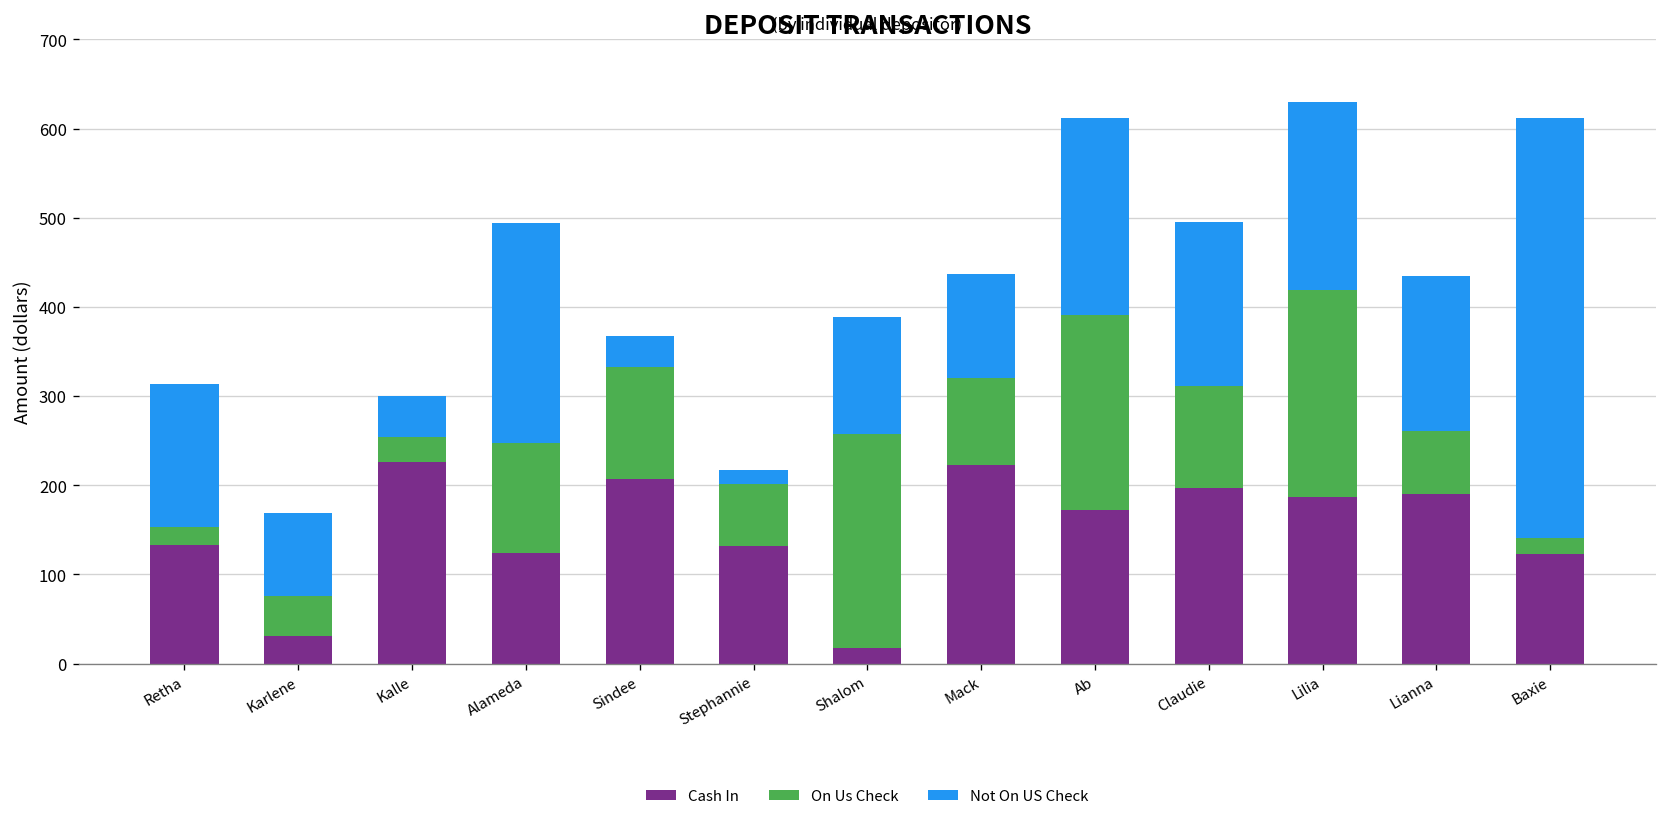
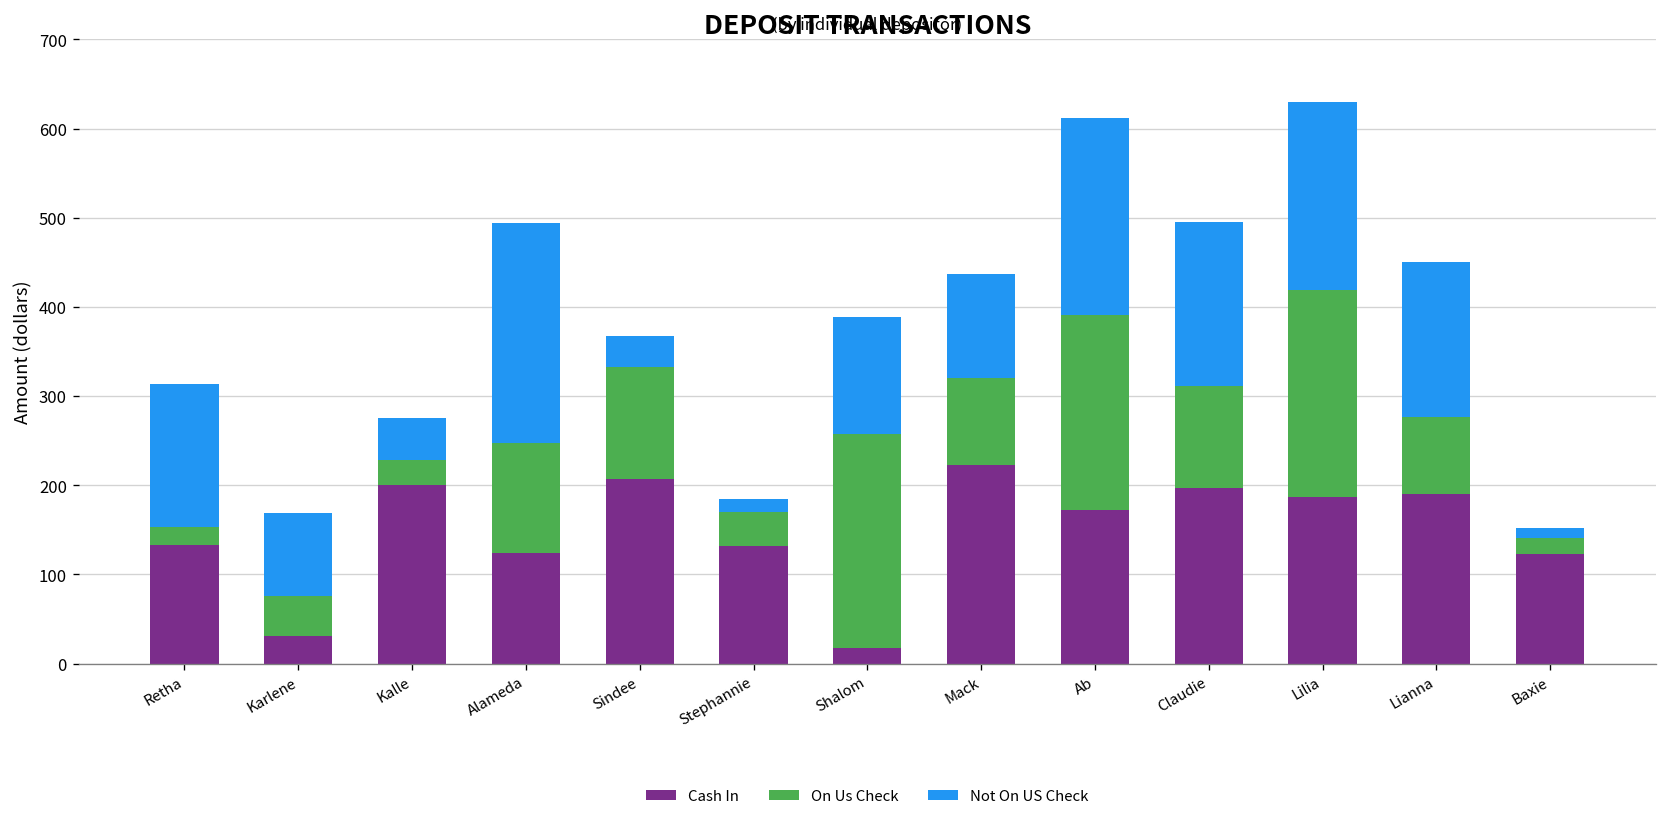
  {
    "Cash In": {
      "Retha": 130,
      "Karlene": 30,
-     "Kalle": 230,
+     "Kalle": 200,
      "Alameda": 120,
      "Sindee": 210,
      "Stephannie": 130,
      "Shalom": 20,
      "Mack": 220,
      "Ab": 170,
      "Claudie": 200,
      "Lilia": 190,
      "Lianna": 190,
      "Baxie": 120
    },
    "On Us Check": {
      "Retha": 20,
      "Karlene": 50,
      "Kalle": 30,
      "Alameda": 120,
      "Sindee": 130,
-     "Stephannie": 70,
+     "Stephannie": 40,
      "Shalom": 240,
      "Mack": 100,
      "Ab": 220,
      "Claudie": 120,
      "Lilia": 230,
-     "Lianna": 70,
+     "Lianna": 90,
      "Baxie": 20
    },
    "Not On US Check": {
      "Retha": 160,
      "Karlene": 90,
      "Kalle": 50,
      "Alameda": 250,
      "Sindee": 30,
      "Stephannie": 20,
      "Shalom": 130,
      "Mack": 120,
      "Ab": 220,
      "Claudie": 180,
      "Lilia": 210,
      "Lianna": 170,
-     "Baxie": 470
+     "Baxie": 10
    }
  }
